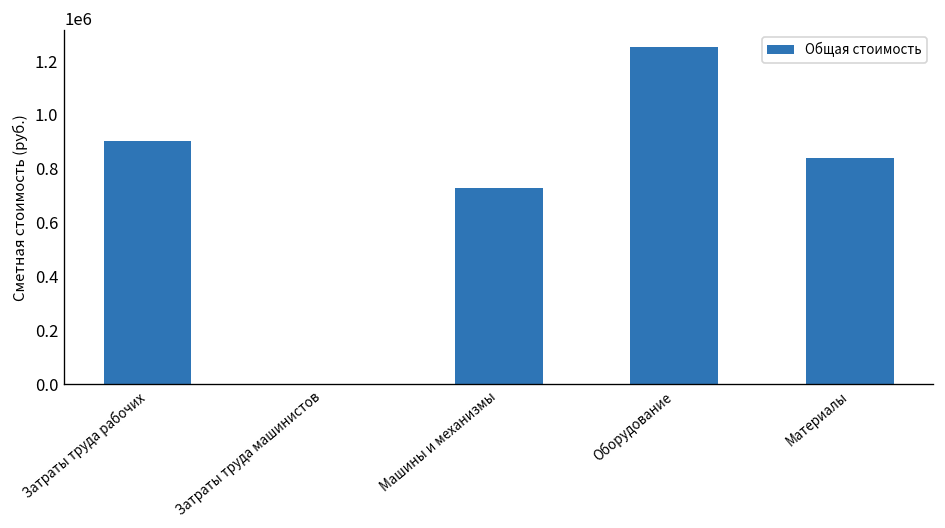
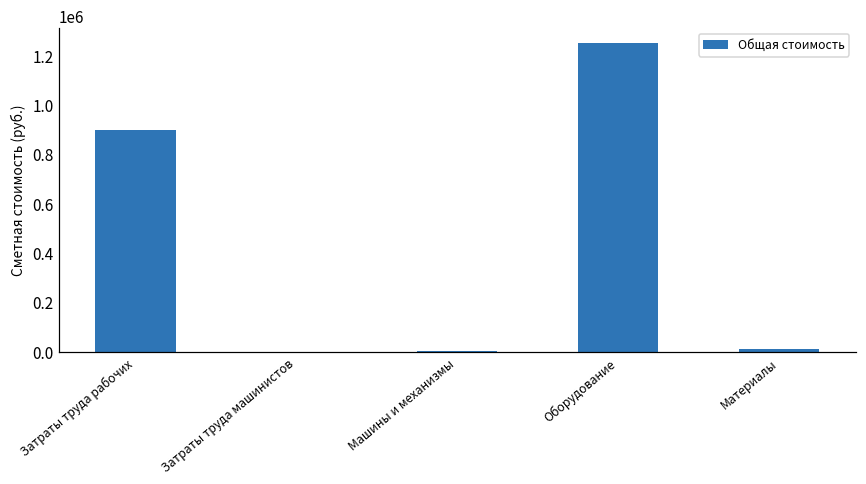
  {
    "Затраты труда рабочих": 900000,
-   "Машины и механизмы": 730000,
+   "Машины и механизмы": 0,
    "Оборудование": 1250000,
-   "Материалы": 840000
+   "Материалы": 10000
  }
